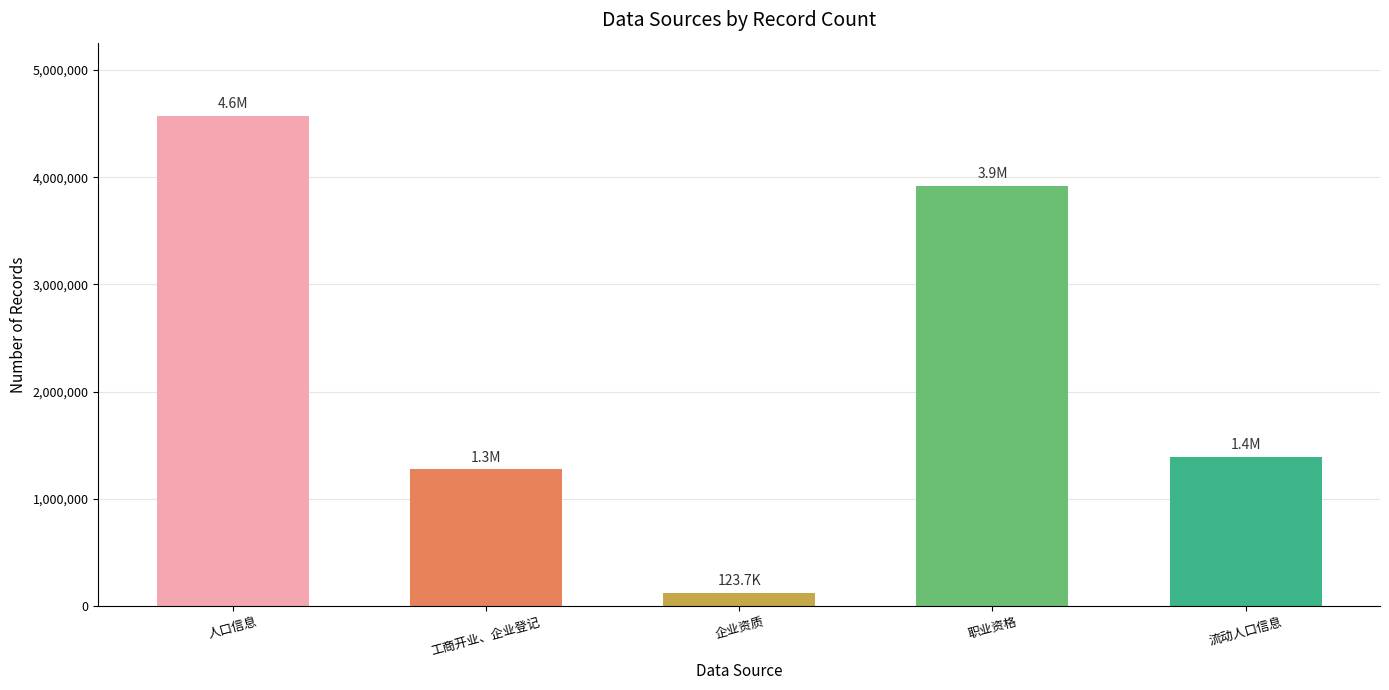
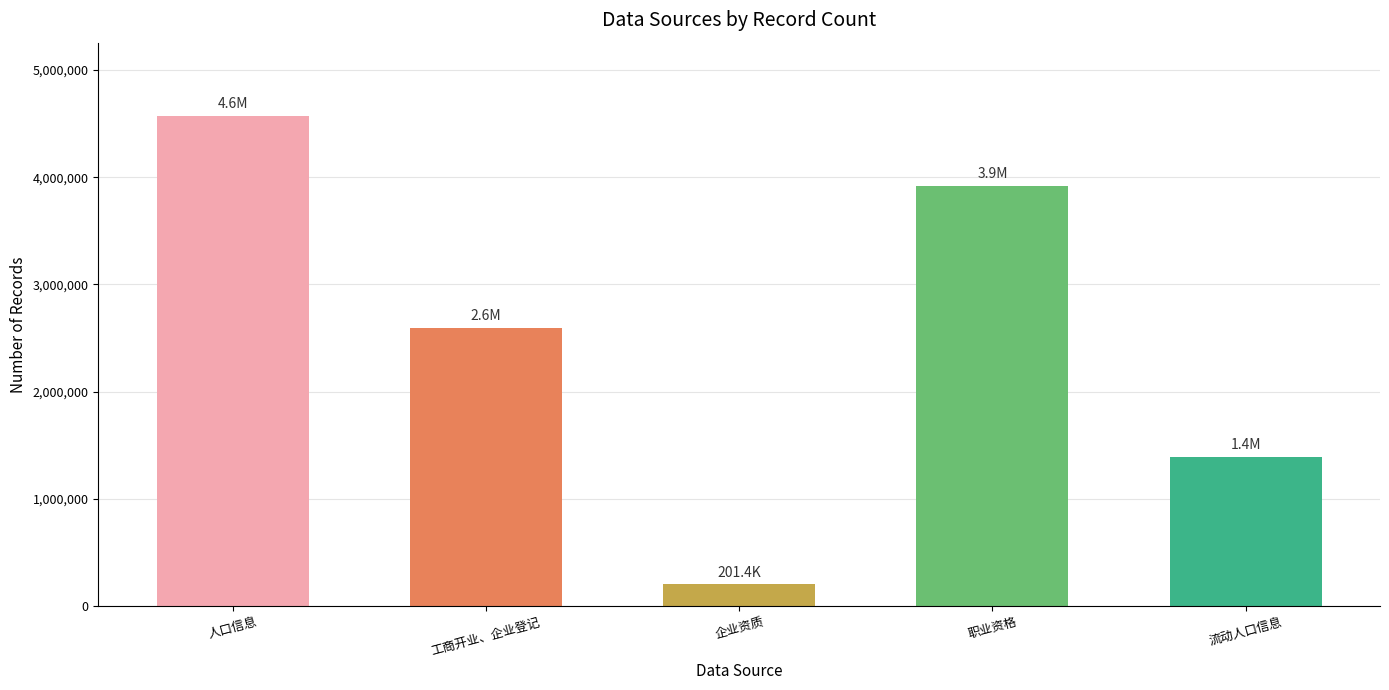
  {
    "人口信息": "4.6M",
-   "工商开业、企业登记": "1.3M",
-   "企业资质": "123.7K",
+   "工商开业、企业登记": "2.6M",
+   "企业资质": "201.4K",
    "职业资格": "3.9M",
    "流动人口信息": "1.4M"
  }
